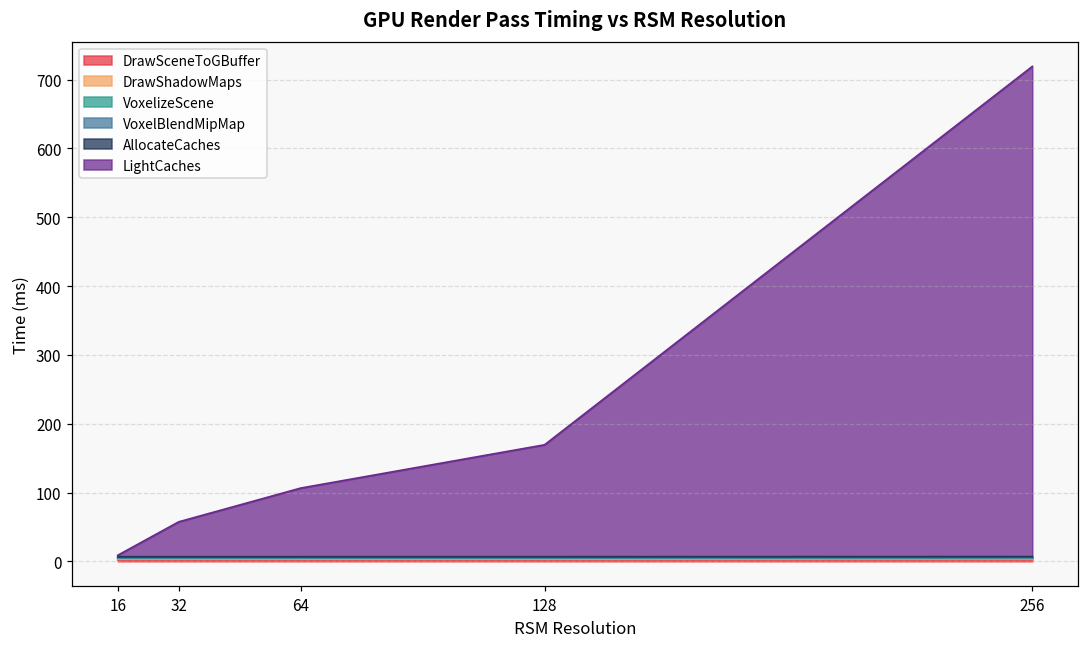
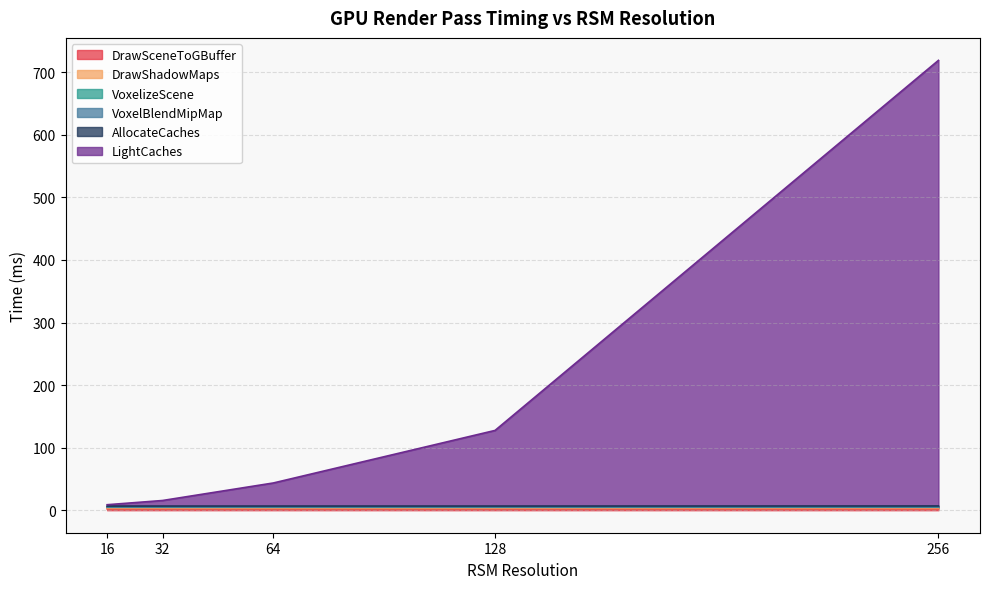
  {
    "LightCaches": {
-     "32": 50,
-     "64": 100,
-     "128": 160,
+     "32": 10,
+     "64": 40,
+     "128": 120,
      "256": 710
    }
  }
